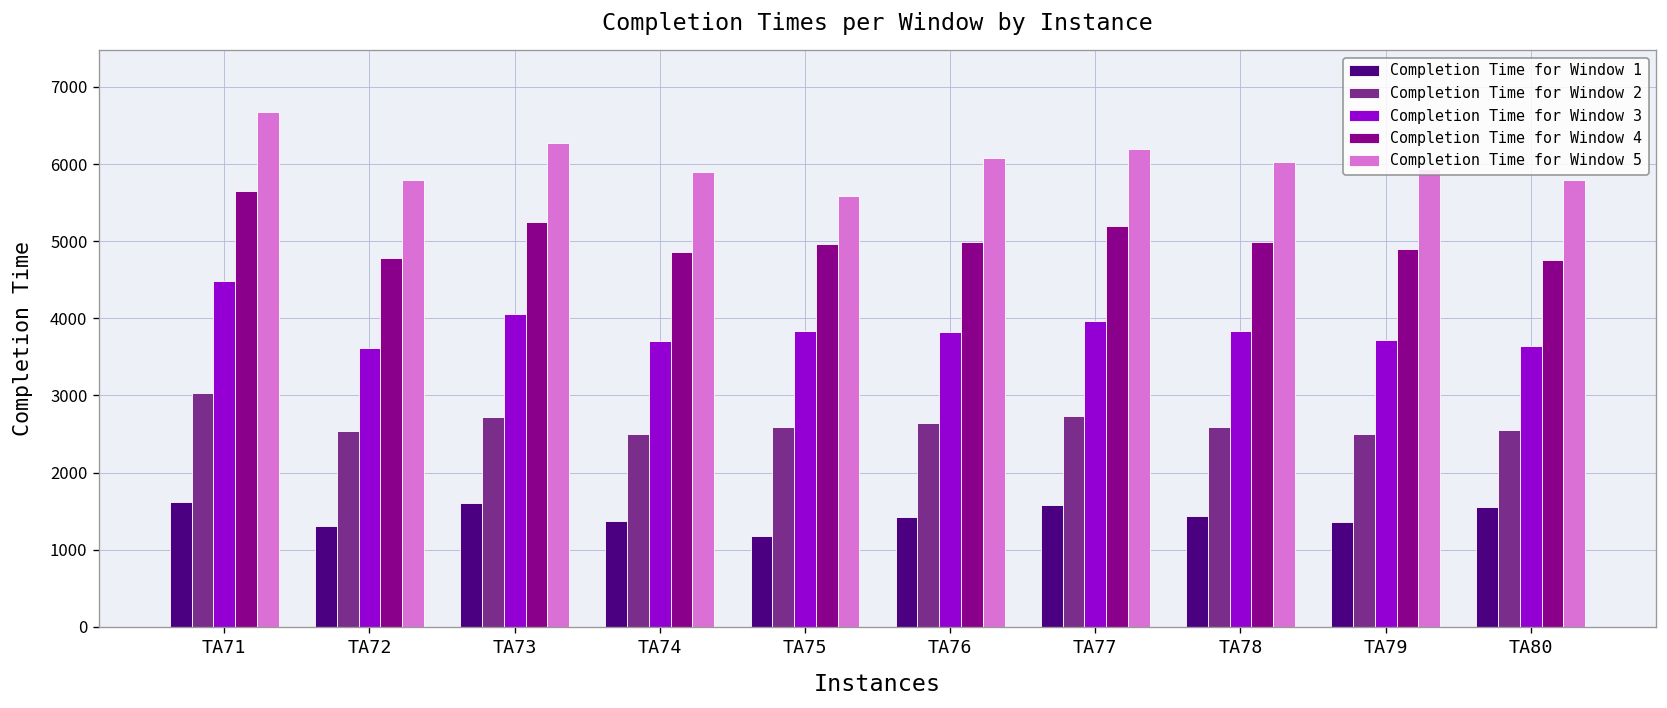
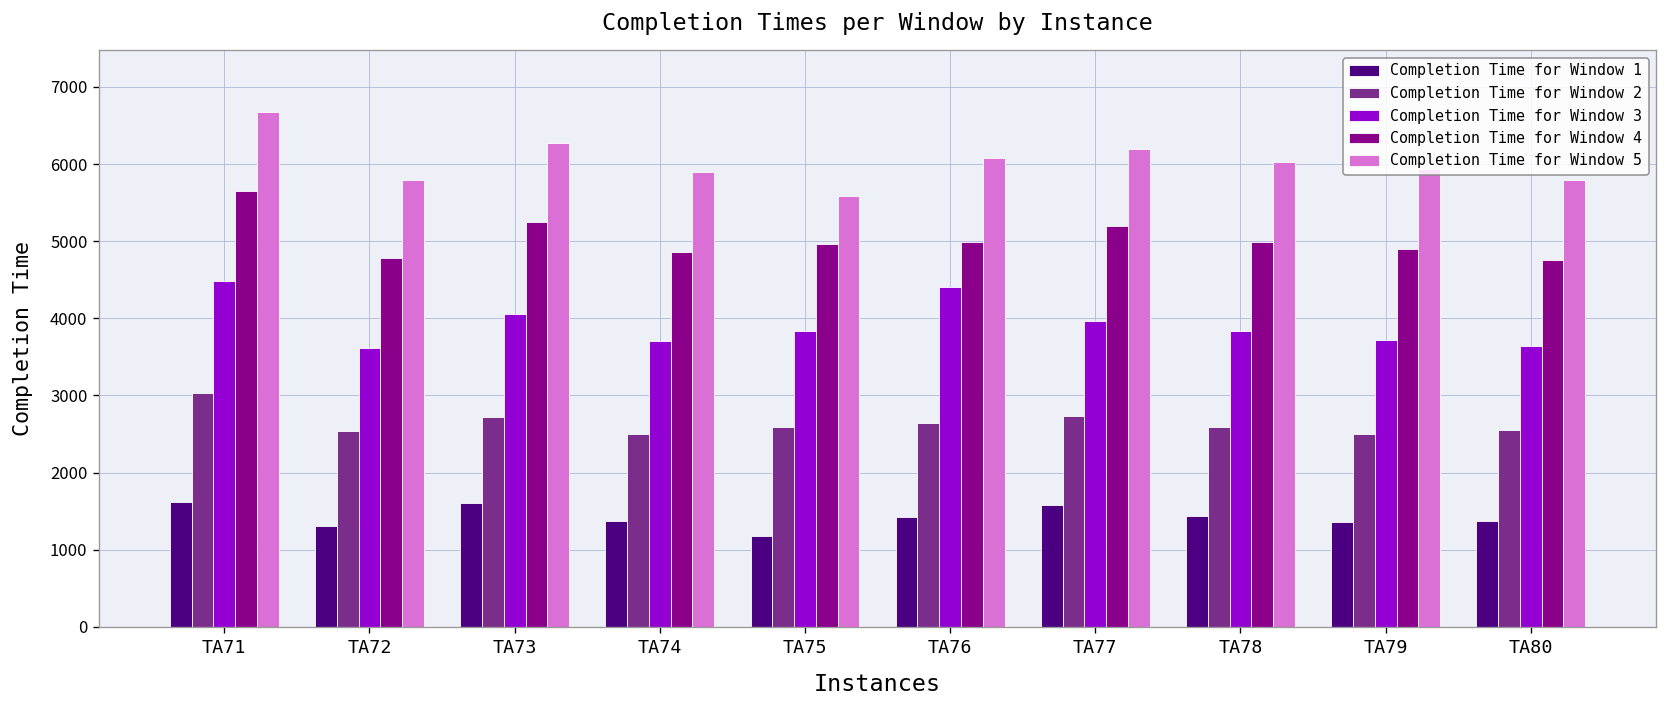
  {
    "Completion Time for Window 1": {
      "TA71": 1600,
      "TA72": 1300,
      "TA73": 1600,
      "TA74": 1400,
      "TA75": 1200,
      "TA76": 1400,
      "TA77": 1600,
      "TA78": 1400,
      "TA79": 1400,
-     "TA80": 1600
+     "TA80": 1400
    },
    "Completion Time for Window 3": {
      "TA71": 4500,
      "TA72": 3600,
      "TA73": 4100,
      "TA74": 3700,
      "TA75": 3800,
-     "TA76": 3800,
+     "TA76": 4400,
      "TA77": 4000,
      "TA78": 3800,
      "TA79": 3700,
      "TA80": 3600
    },
    "Completion Time for Window 5": {
      "TA71": 6700,
      "TA72": 5800,
      "TA73": 6300,
      "TA74": 5900,
      "TA75": 5600,
      "TA76": 6100,
      "TA77": 6200,
      "TA78": 6000,
      "TA80": 5800
    }
  }
